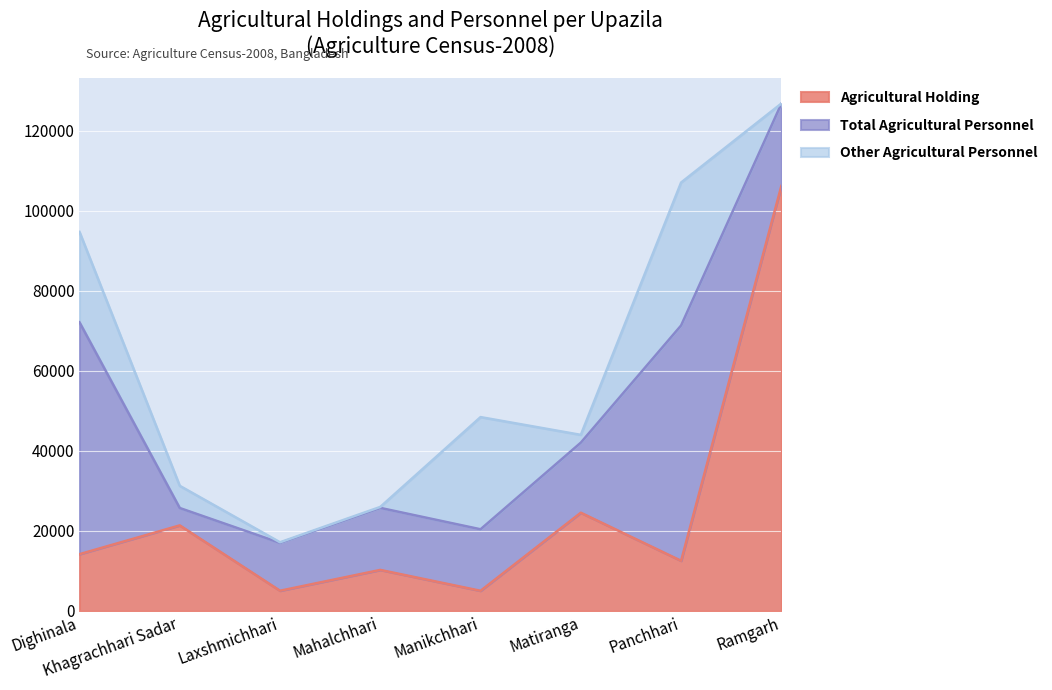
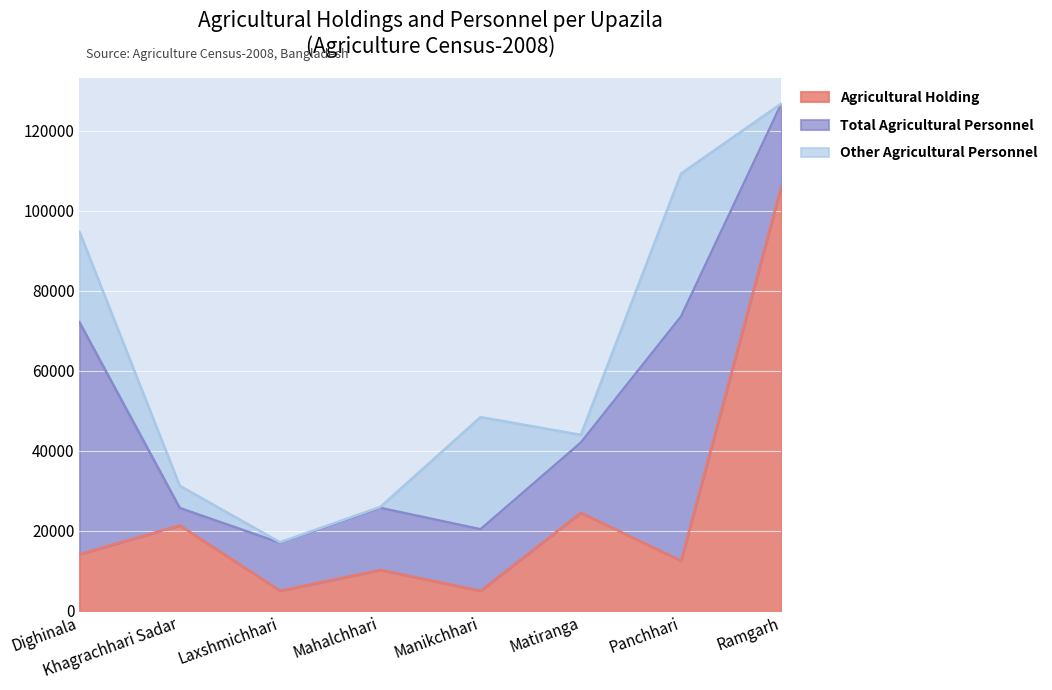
  {
    "Agricultural Holding": {
      "Dighinala": 14000,
      "Khagrachhari Sadar": 21000,
      "Laxshmichhari": 5000,
      "Mahalchhari": 10000,
      "Manikchhari": 5000,
      "Matiranga": 25000,
      "Panchhari": 13000,
      "Ramgarh": 106000
    },
    "Total Agricultural Personnel": {
      "Dighinala": 58000,
      "Khagrachhari Sadar": 4000,
      "Manikchhari": 15000,
      "Matiranga": 18000,
-     "Panchhari": 59000
+     "Panchhari": 61000
    },
    "Other Agricultural Personnel": {
      "Dighinala": 23000,
      "Khagrachhari Sadar": 6000,
      "Manikchhari": 28000,
      "Matiranga": 2000,
      "Panchhari": 36000
    }
  }
